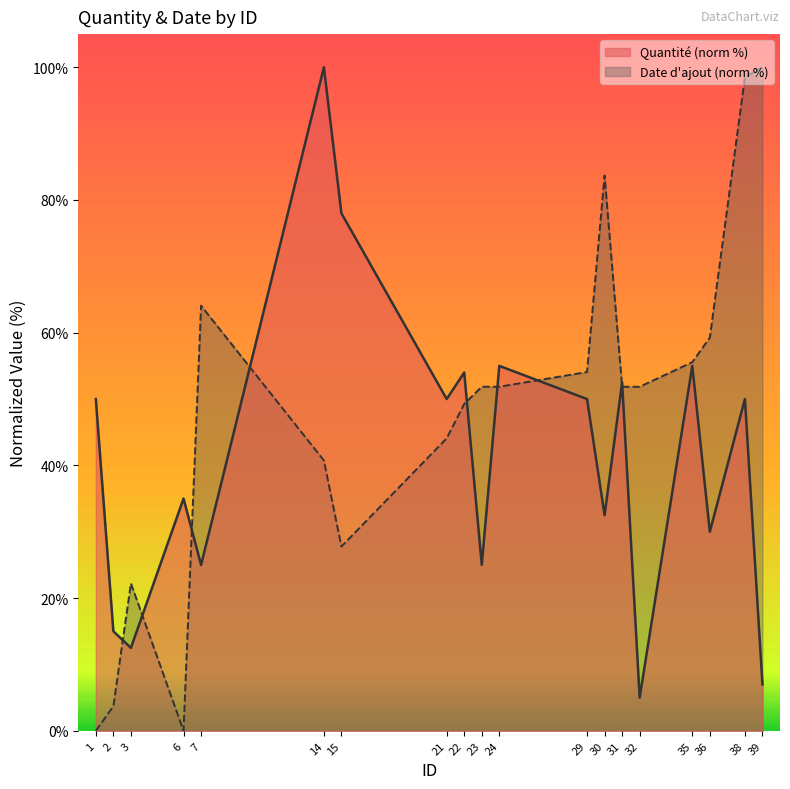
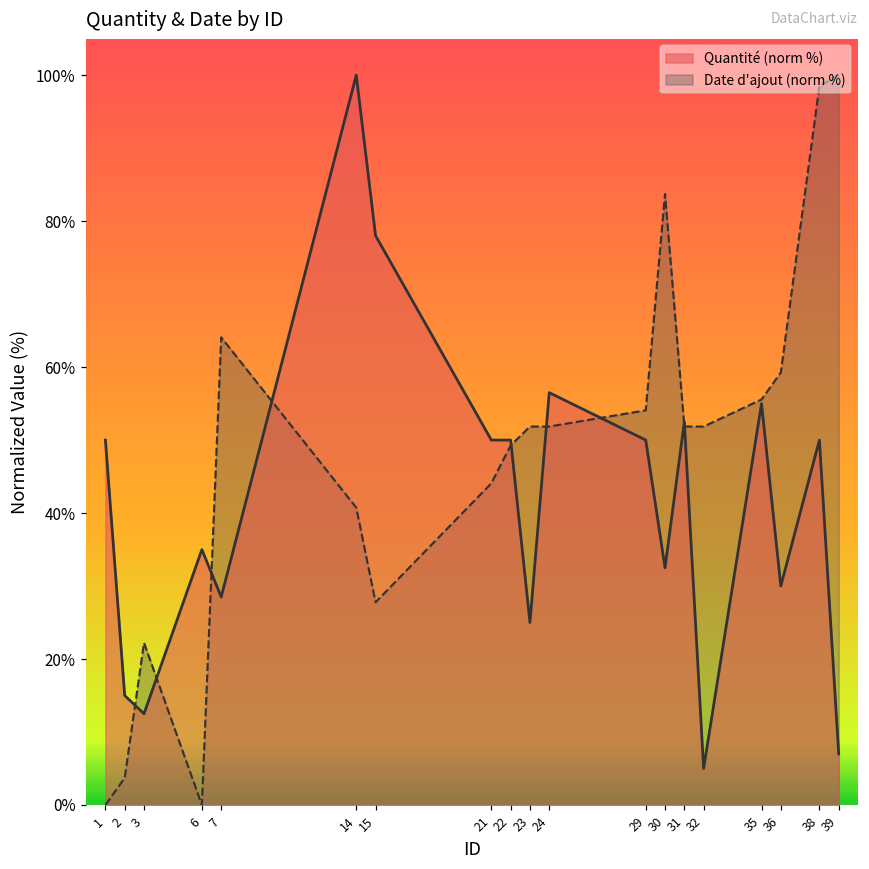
  {
    "Quantité (norm %)": {
      "1": "50%",
      "2": "15%",
      "3": "13%",
      "6": "35%",
-     "7": "25%",
+     "7": "29%",
      "14": "100%",
      "15": "78%",
      "21": "50%",
-     "22": "54%",
+     "22": "50%",
      "23": "25%",
-     "24": "55%",
+     "24": "57%",
      "29": "50%",
      "30": "33%",
      "31": "53%",
      "32": "5%",
      "35": "55%",
      "36": "30%",
      "38": "50%",
      "39": "7%"
    },
    "Date d'ajout (norm %)": {
      "1": "0%",
      "2": "4%",
      "3": "22%",
      "6": "0%",
      "7": "64%",
      "14": "41%",
      "15": "28%",
      "21": "44%",
      "22": "49%",
      "23": "52%",
      "24": "52%",
      "29": "54%",
      "30": "84%",
      "31": "52%",
      "32": "52%",
      "35": "56%",
      "36": "59%"
    }
  }
